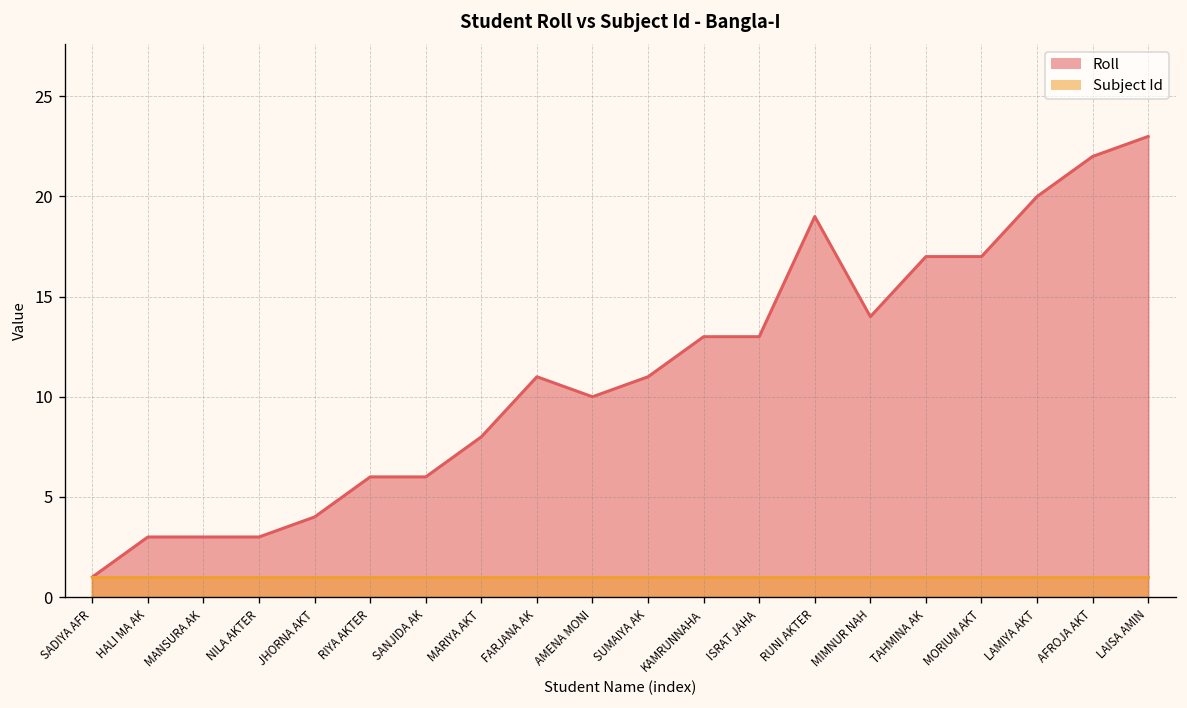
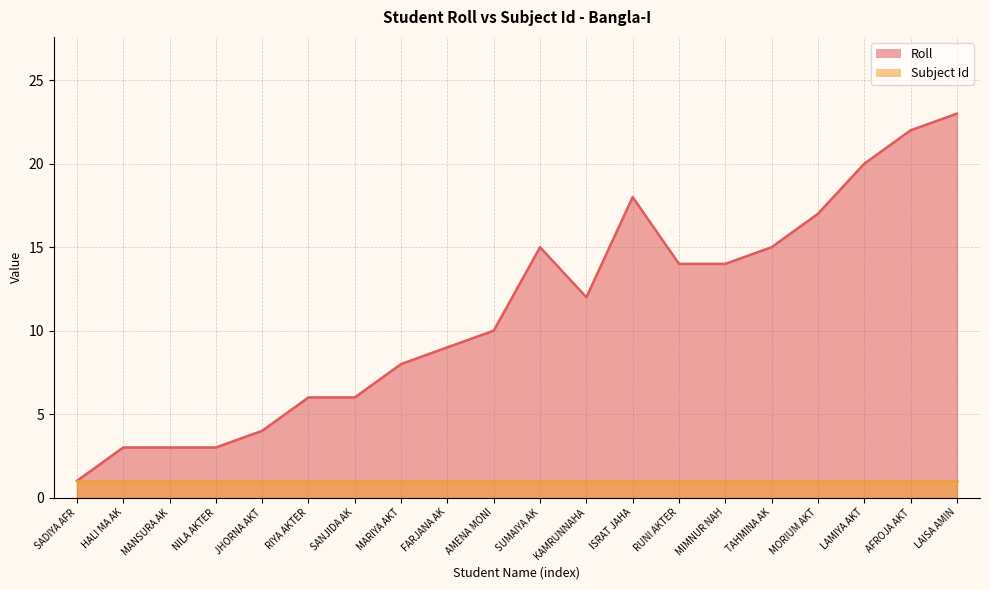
  {
    "Roll": {
      "HALI MA AK": 3,
      "MANSURA AK": 3,
      "NILA AKTER": 3,
      "JHORNA AKT": 4,
      "RIYA AKTER": 6,
      "SANJIDA AK": 6,
      "MARIYA AKT": 8,
-     "FARJANA AK": 11,
+     "FARJANA AK": 9,
      "AMENA MONI": 10,
-     "SUMAIYA AK": 11,
-     "KAMRUNNAHA": 13,
-     "ISRAT JAHA": 13,
-     "RUNI AKTER": 19,
+     "SUMAIYA AK": 15,
+     "KAMRUNNAHA": 12,
+     "ISRAT JAHA": 18,
+     "RUNI AKTER": 14,
      "MIMNUR NAH": 14,
-     "TAHMINA AK": 17,
+     "TAHMINA AK": 15,
      "MORIUM AKT": 17,
      "LAMIYA AKT": 20,
      "AFROJA AKT": 22,
      "LAISA AMIN": 23
    },
    "Subject Id": {
      "HALI MA AK": 1,
      "MANSURA AK": 1,
      "NILA AKTER": 1,
      "JHORNA AKT": 1,
      "RIYA AKTER": 1,
      "SANJIDA AK": 1,
      "MARIYA AKT": 1,
      "FARJANA AK": 1,
      "AMENA MONI": 1,
      "SUMAIYA AK": 1,
      "KAMRUNNAHA": 1,
      "ISRAT JAHA": 1,
      "RUNI AKTER": 1,
      "MIMNUR NAH": 1,
      "TAHMINA AK": 1,
      "MORIUM AKT": 1,
      "LAMIYA AKT": 1,
      "AFROJA AKT": 1,
      "LAISA AMIN": 1
    }
  }
